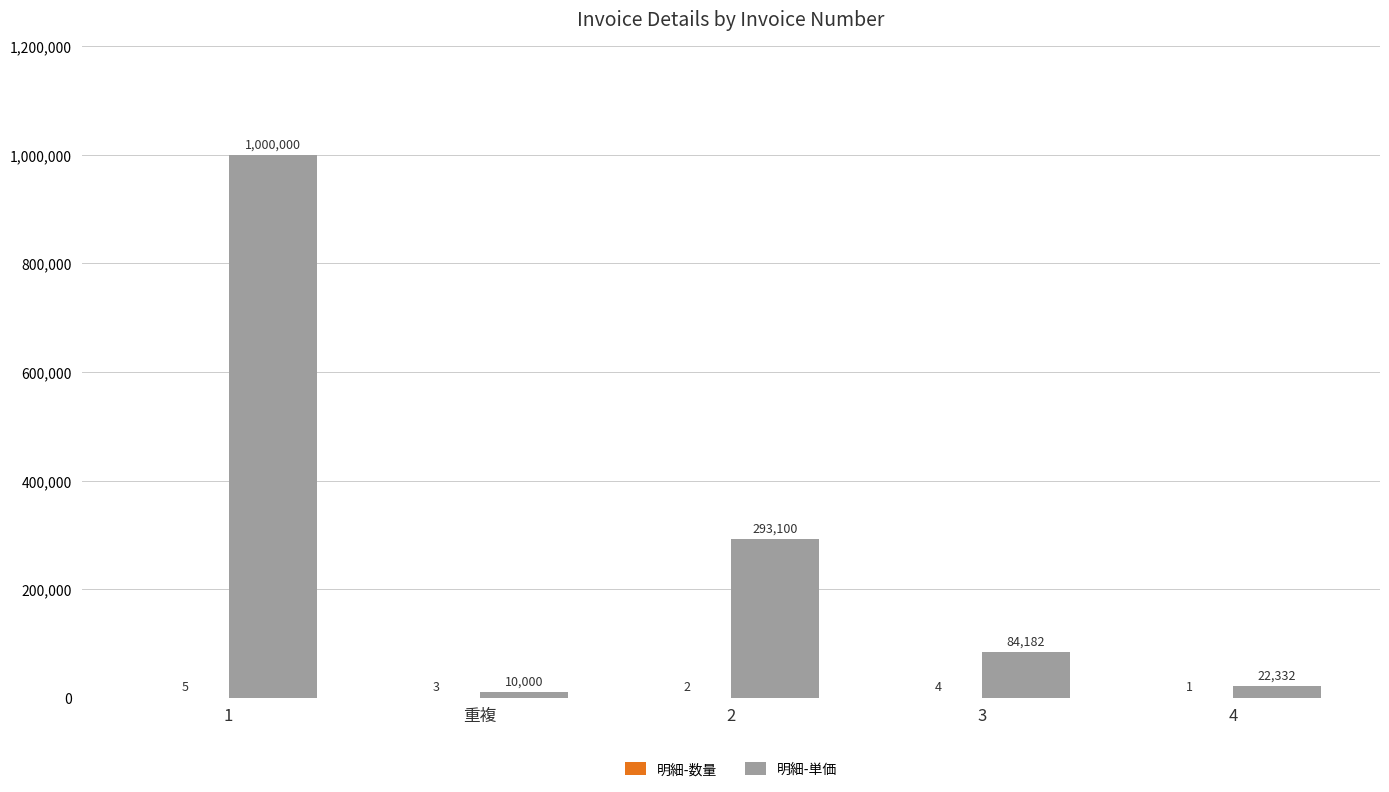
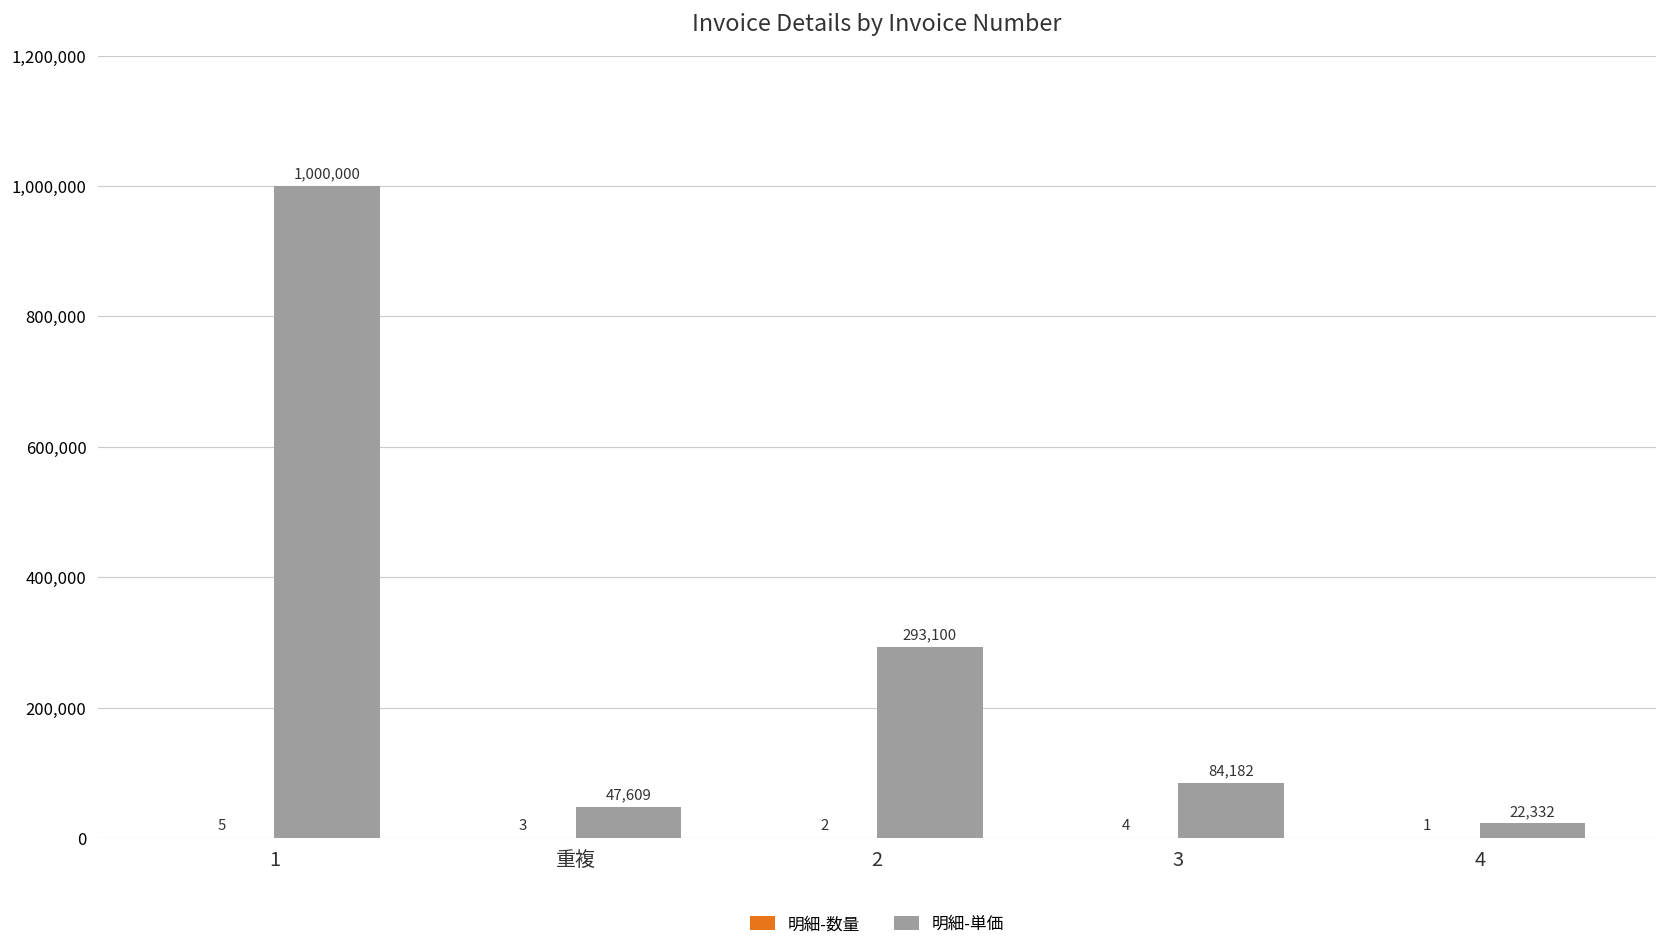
  {
    "明細-数量": {
      "1": "5",
      "重複": "3",
      "2": "2",
      "3": "4",
      "4": "1"
    },
    "明細-単価": {
      "1": "1,000,000",
-     "重複": "10,000",
+     "重複": "47,609",
      "2": "293,100",
      "3": "84,182",
      "4": "22,332"
    }
  }
